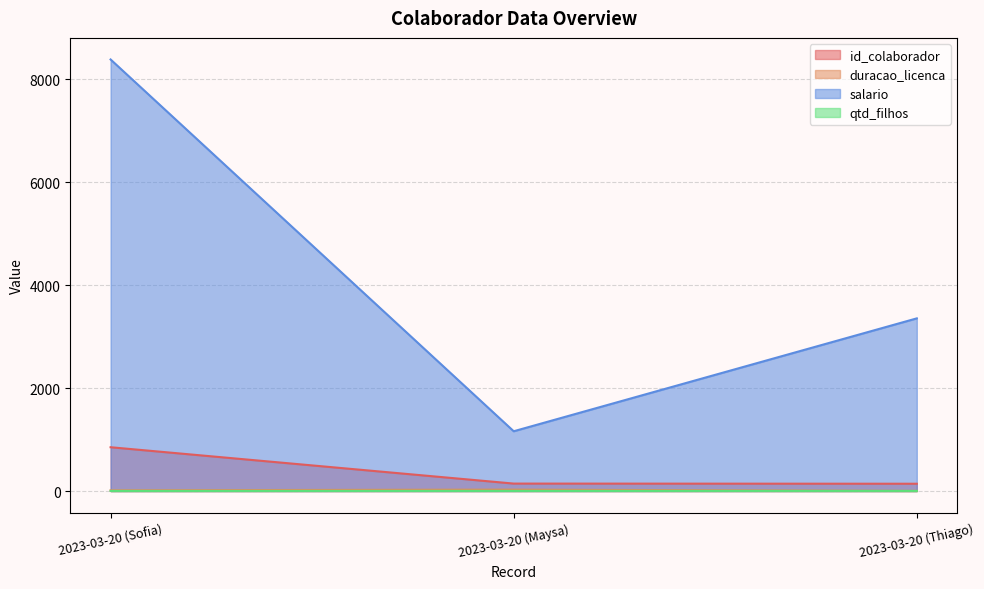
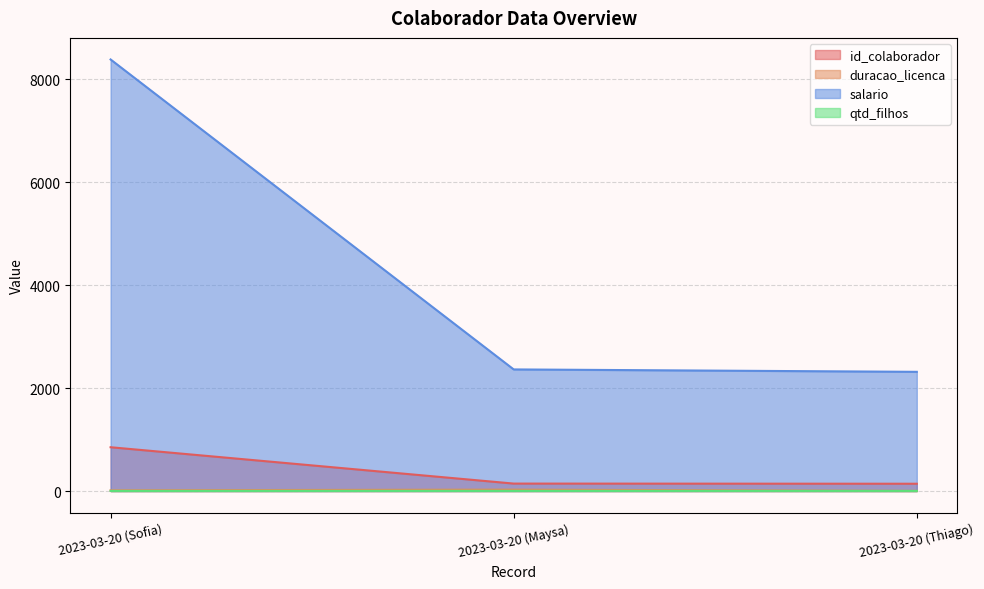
  {
    "salario": {
      "2023-03-20 (Sofia)": 8400,
-     "2023-03-20 (Maysa)": 1200,
-     "2023-03-20 (Thiago)": 3400
+     "2023-03-20 (Maysa)": 2400,
+     "2023-03-20 (Thiago)": 2300
    }
  }
